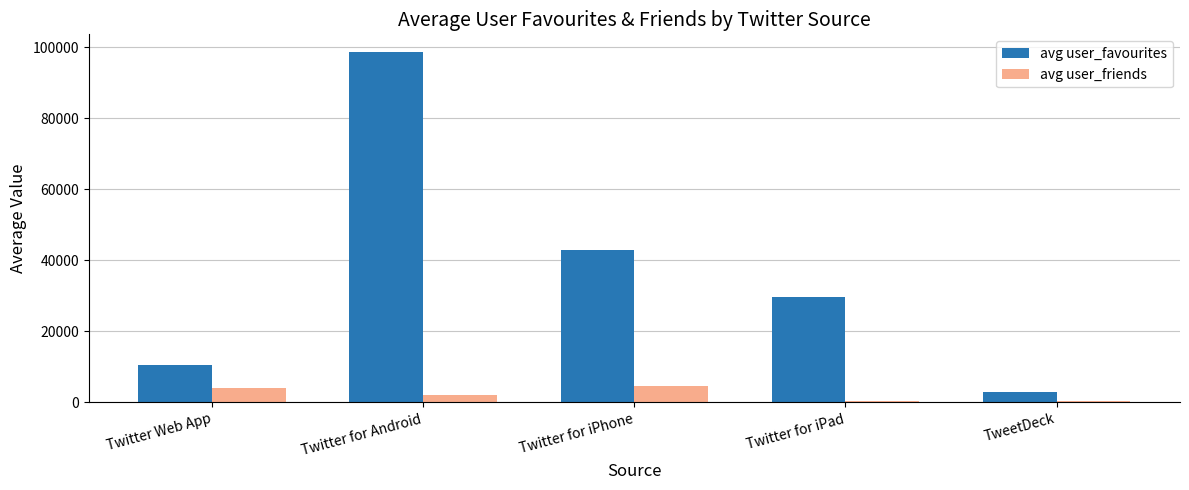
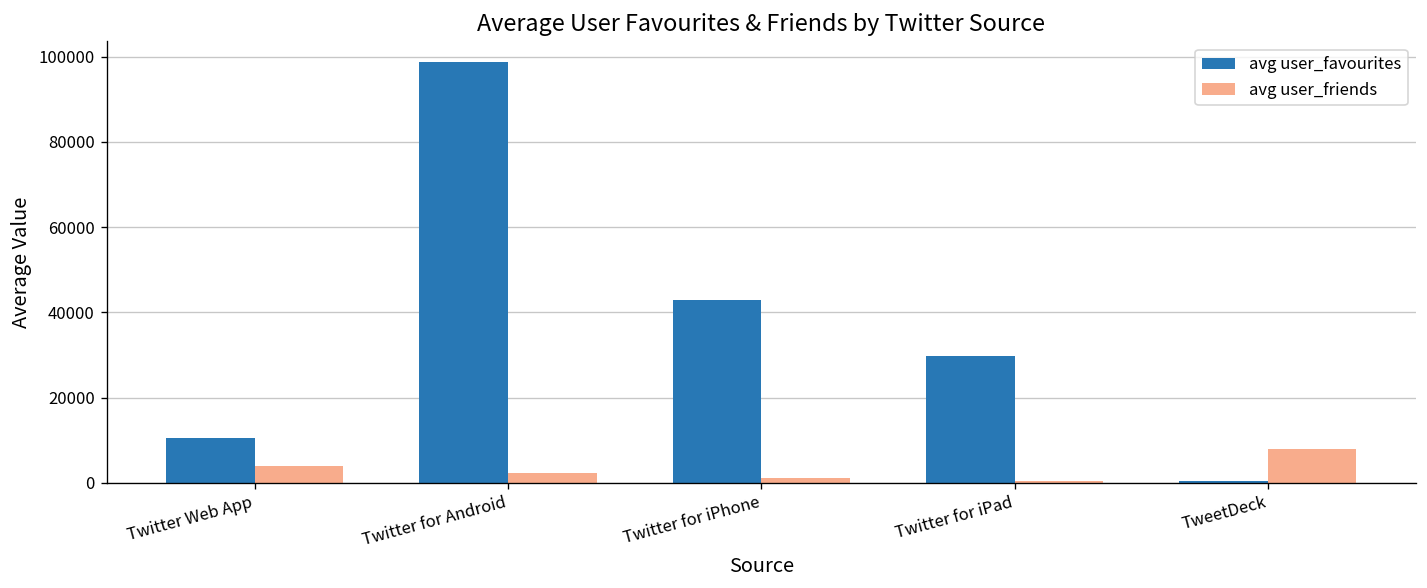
  {
    "avg user_favourites": {
      "Twitter Web App": 11000,
      "Twitter for Android": 99000,
      "Twitter for iPhone": 43000,
      "Twitter for iPad": 30000,
-     "TweetDeck": 3000
+     "TweetDeck": 0
    },
    "avg user_friends": {
      "Twitter Web App": 4000,
      "Twitter for Android": 2000,
-     "Twitter for iPhone": 5000,
-     "TweetDeck": 0
+     "Twitter for iPhone": 1000,
+     "TweetDeck": 8000
    }
  }
